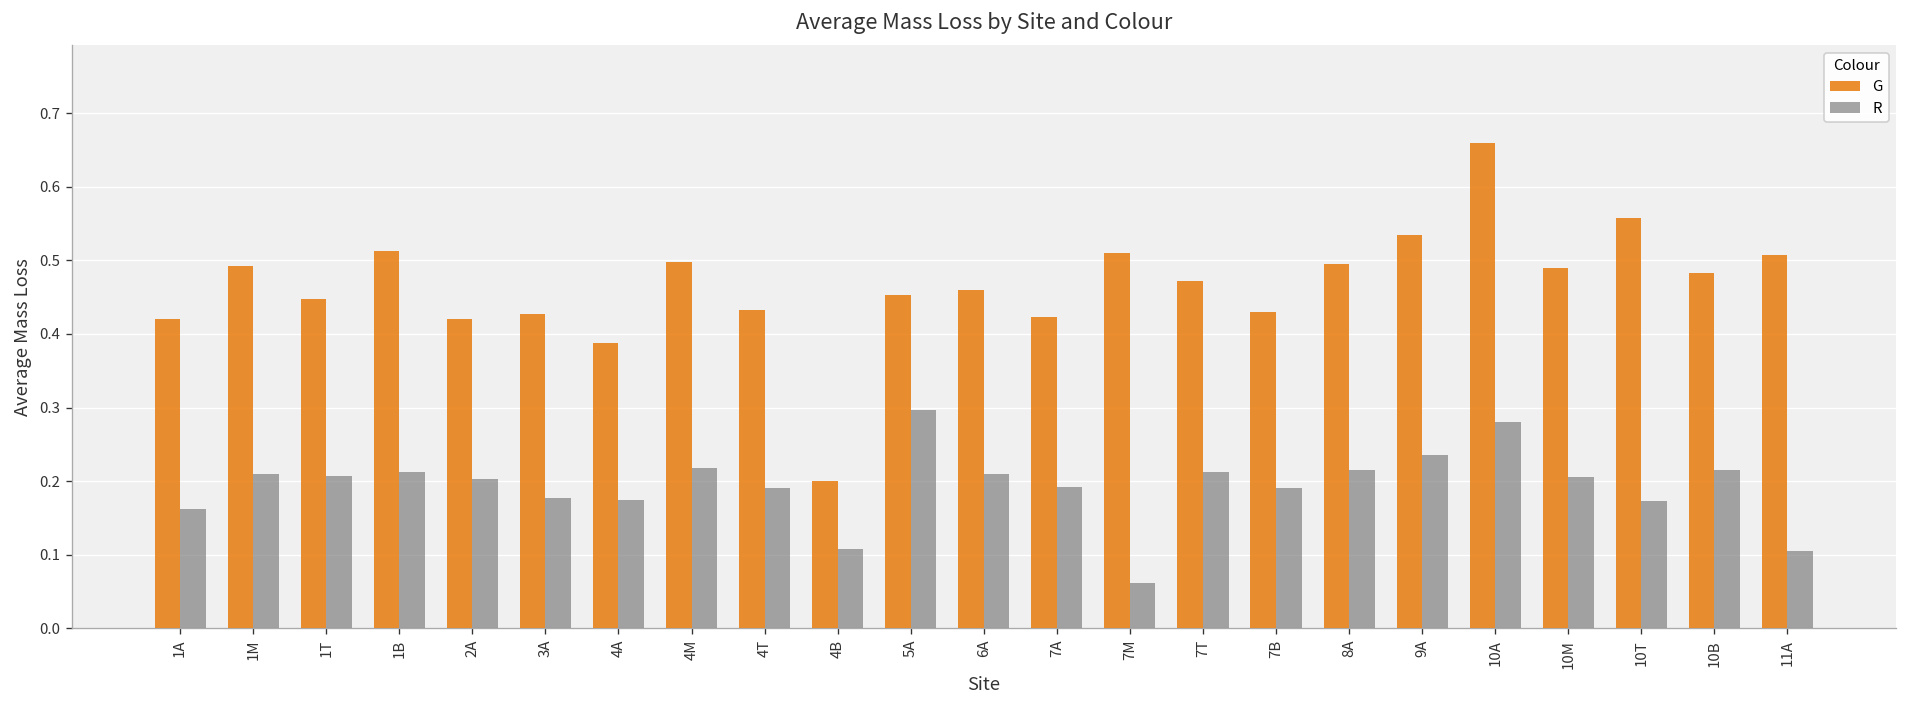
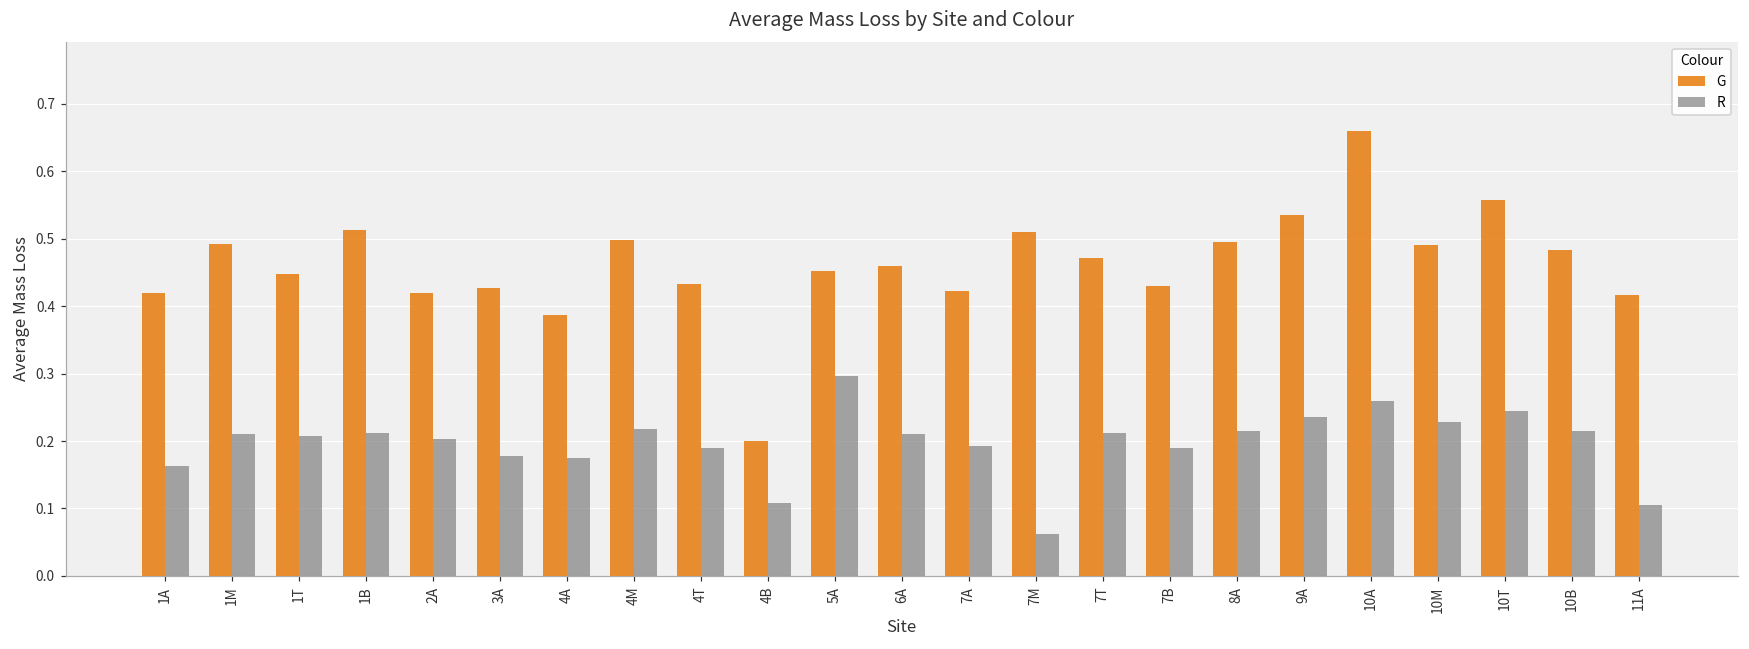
  {
    "G": {
      "1A": 0.42,
      "1M": 0.49,
      "1T": 0.45,
      "1B": 0.51,
      "2A": 0.42,
      "3A": 0.43,
      "4A": 0.39,
      "4M": 0.50,
      "4T": 0.43,
      "4B": 0.20,
      "5A": 0.45,
      "6A": 0.46,
      "7A": 0.42,
      "7M": 0.51,
      "7T": 0.47,
      "7B": 0.43,
      "8A": 0.50,
      "9A": 0.54,
      "10A": 0.66,
      "10M": 0.49,
      "10T": 0.56,
      "10B": 0.48,
-     "11A": 0.51
+     "11A": 0.42
    },
    "R": {
      "1A": 0.16,
      "1M": 0.21,
      "1T": 0.21,
      "1B": 0.21,
      "2A": 0.20,
      "3A": 0.18,
      "4A": 0.18,
      "4M": 0.22,
      "4T": 0.19,
      "4B": 0.11,
      "5A": 0.30,
      "6A": 0.21,
      "7A": 0.19,
      "7M": 0.06,
      "7T": 0.21,
      "7B": 0.19,
      "8A": 0.22,
      "9A": 0.24,
-     "10A": 0.28,
-     "10M": 0.21,
-     "10T": 0.17,
+     "10A": 0.26,
+     "10M": 0.23,
+     "10T": 0.25,
      "10B": 0.22,
      "11A": 0.11
    }
  }
